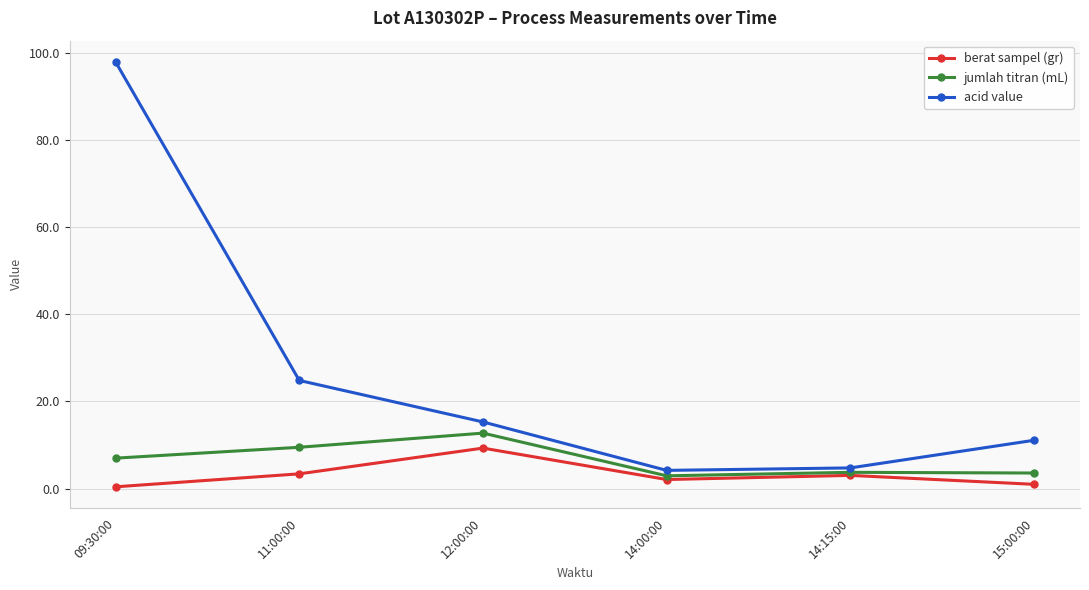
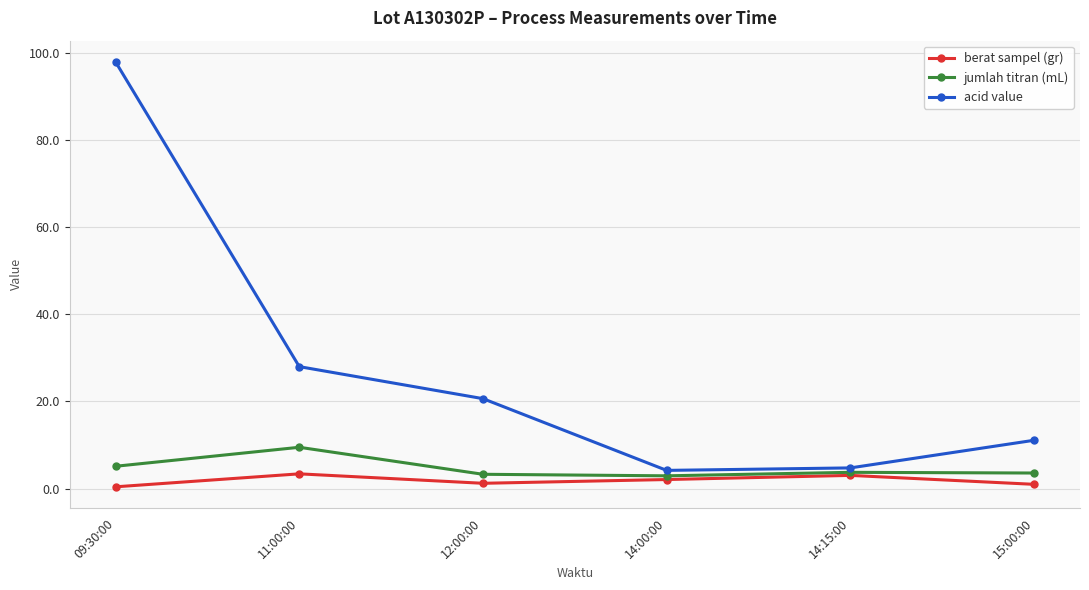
  {
    "berat sampel (gr)": {
      "09:30:00": 0,
      "11:00:00": 3,
-     "12:00:00": 9,
+     "12:00:00": 1,
      "14:00:00": 2,
      "14:15:00": 3,
      "15:00:00": 1
    },
    "jumlah titran (mL)": {
-     "09:30:00": 7,
+     "09:30:00": 5,
      "11:00:00": 9,
-     "12:00:00": 13,
+     "12:00:00": 3,
      "14:00:00": 3,
      "14:15:00": 4,
      "15:00:00": 4
    },
    "acid value": {
      "09:30:00": 98,
-     "11:00:00": 25,
-     "12:00:00": 15,
+     "11:00:00": 28,
+     "12:00:00": 21,
      "14:00:00": 4,
      "14:15:00": 5,
      "15:00:00": 11
    }
  }
